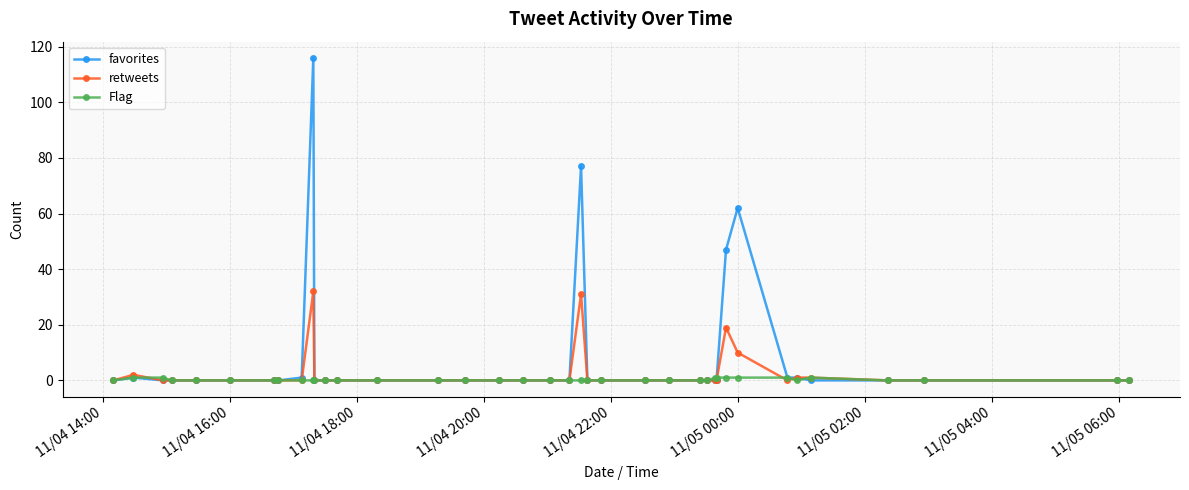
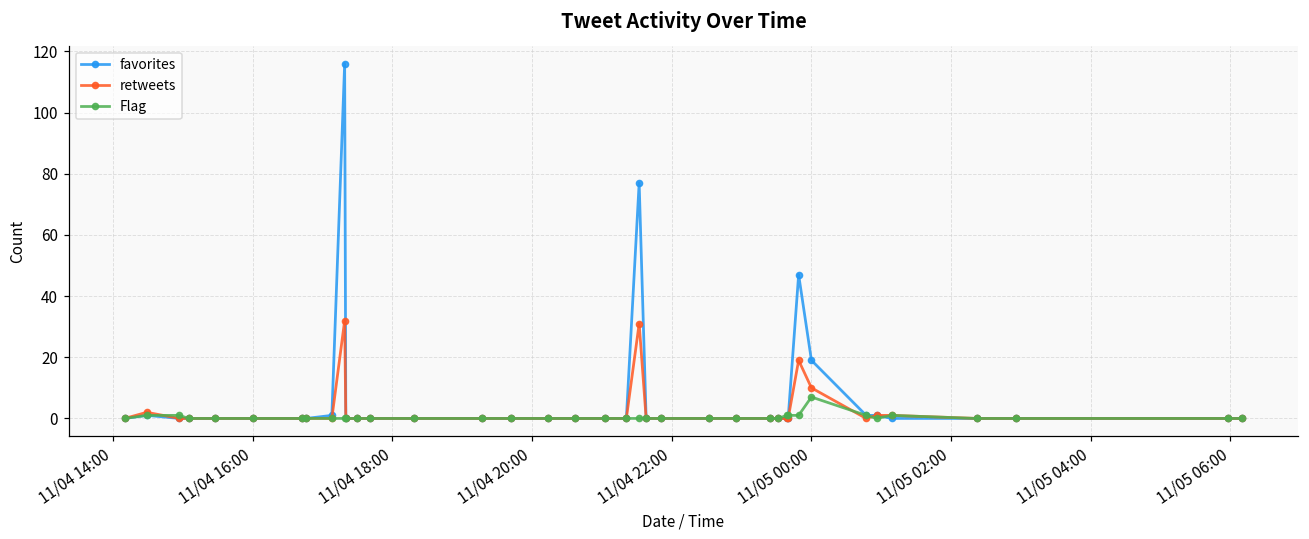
  {
    "favorites": {
-     "11/05 00:00": 62
+     "11/05 00:00": 19
    },
    "retweets": {
      "11/05 00:00": 10
    },
    "Flag": {
-     "11/05 00:00": 1
+     "11/05 00:00": 7
    }
  }
